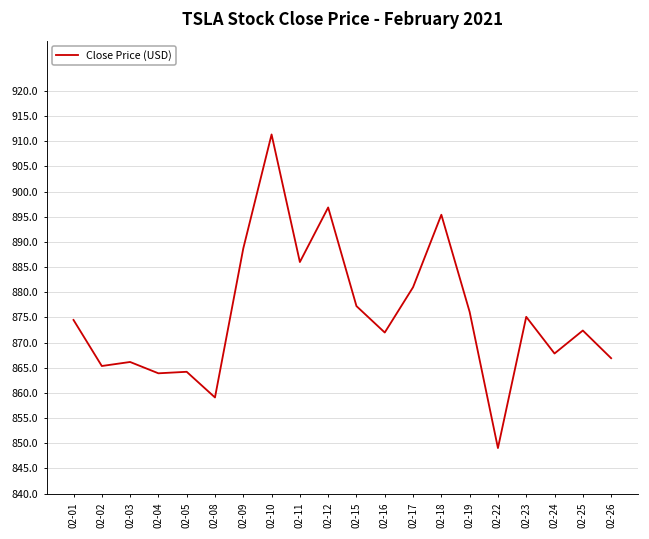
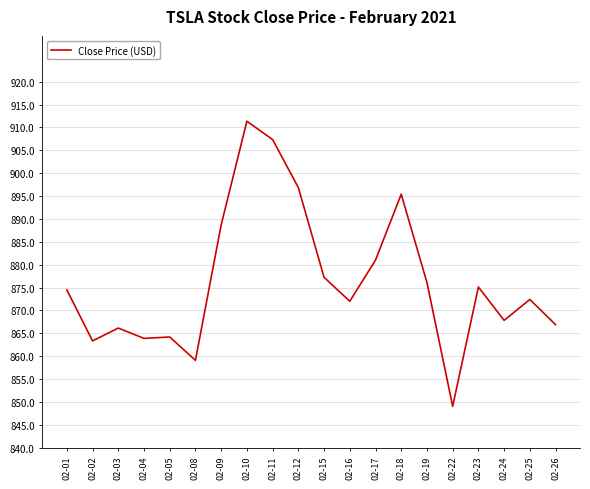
  {
    "02-01": 875,
-   "02-02": 865,
+   "02-02": 863,
    "02-03": 866,
    "02-04": 864,
    "02-05": 864,
    "02-08": 859,
    "02-09": 889,
    "02-10": 911,
-   "02-11": 886,
+   "02-11": 907,
    "02-12": 897,
    "02-15": 877,
    "02-16": 872,
    "02-17": 881,
    "02-18": 895,
    "02-19": 876,
    "02-22": 849,
    "02-23": 875,
    "02-24": 868,
    "02-25": 872,
    "02-26": 867
  }
